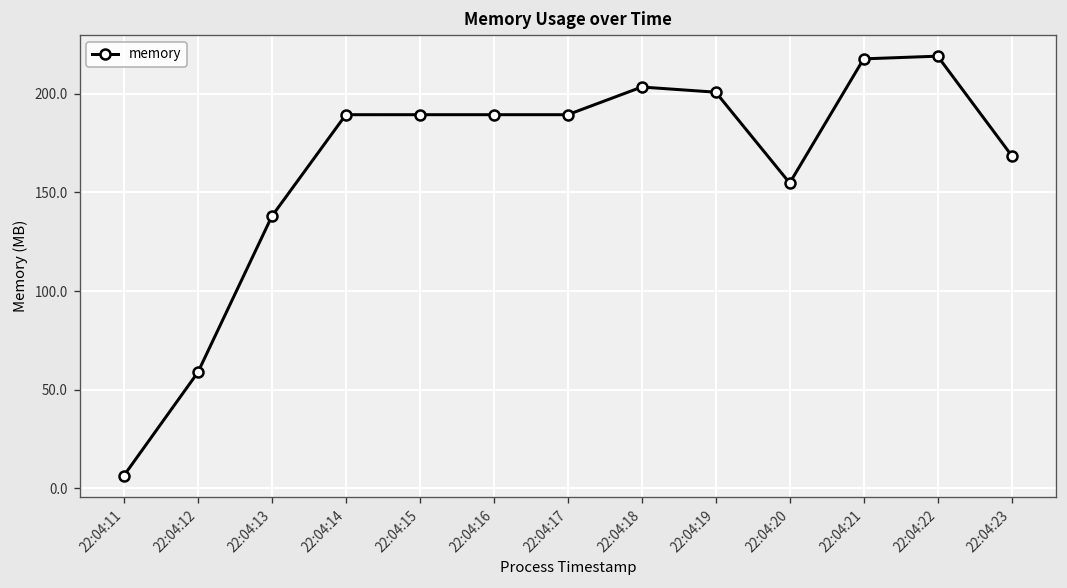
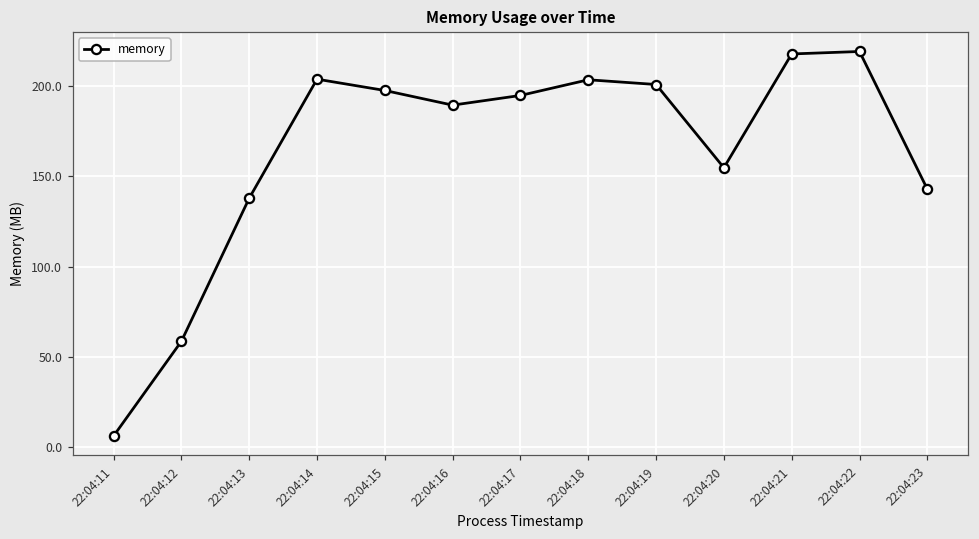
  {
    "22:04:11": 6,
    "22:04:12": 59,
    "22:04:13": 138,
-   "22:04:14": 189,
-   "22:04:15": 189,
+   "22:04:14": 204,
+   "22:04:15": 198,
    "22:04:16": 189,
-   "22:04:17": 189,
+   "22:04:17": 195,
    "22:04:18": 203,
    "22:04:19": 201,
    "22:04:20": 155,
    "22:04:21": 218,
    "22:04:22": 219,
-   "22:04:23": 169
+   "22:04:23": 143
  }
